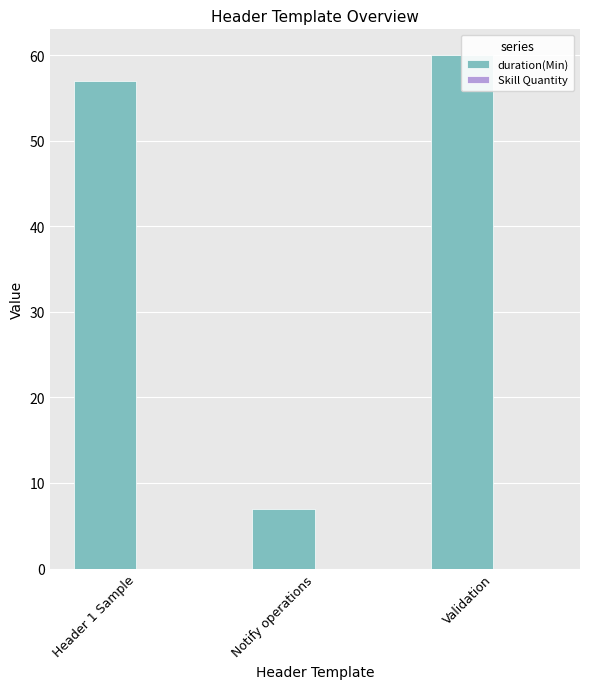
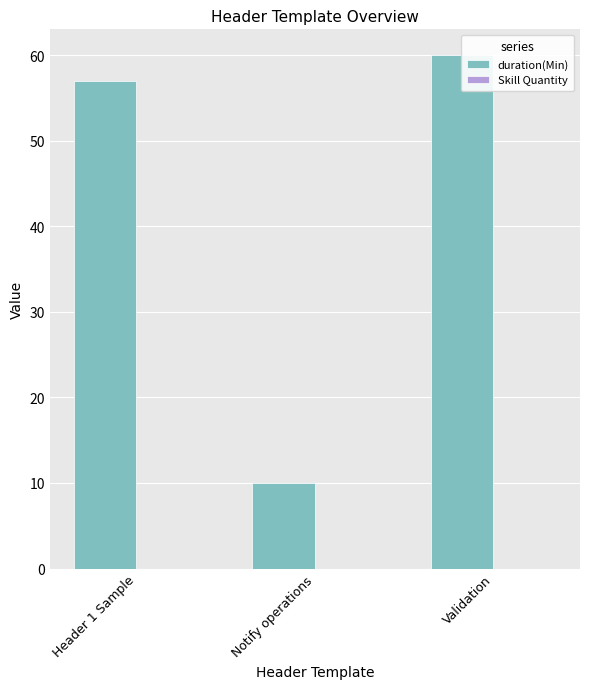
  {
    "duration(Min)": {
      "Header 1 Sample": 57,
-     "Notify operations": 7
+     "Notify operations": 10
    },
    "Skill Quantity": {
      "Header 1 Sample": 0,
      "Notify operations": 0,
      "Validation": 0
    }
  }
